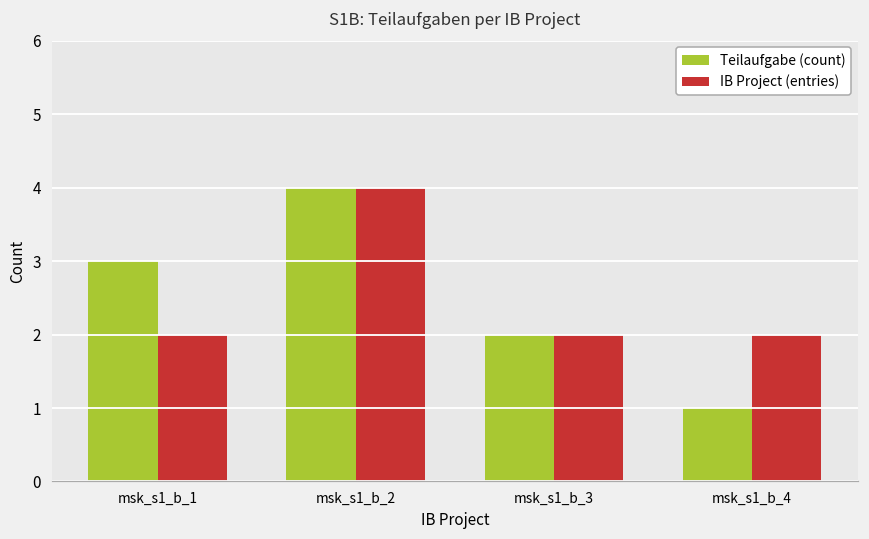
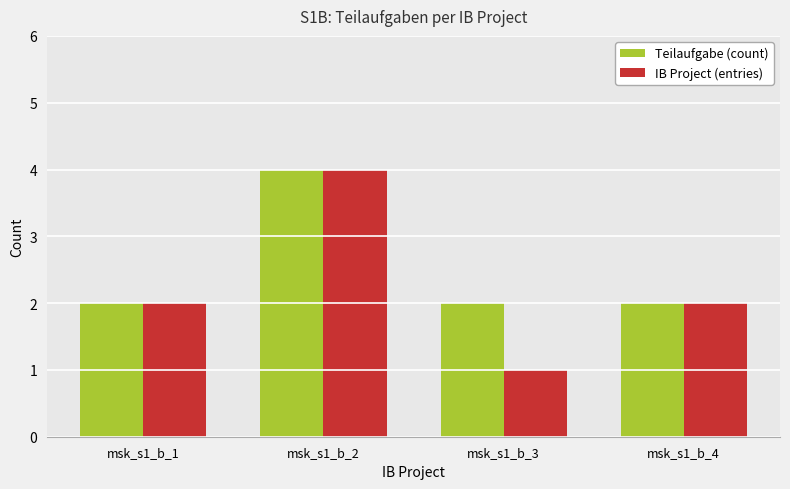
  {
    "Teilaufgabe (count)": {
-     "msk_s1_b_1": 3,
+     "msk_s1_b_1": 2,
      "msk_s1_b_2": 4,
      "msk_s1_b_3": 2,
-     "msk_s1_b_4": 1
+     "msk_s1_b_4": 2
    },
    "IB Project (entries)": {
      "msk_s1_b_1": 2,
      "msk_s1_b_2": 4,
-     "msk_s1_b_3": 2,
+     "msk_s1_b_3": 1,
      "msk_s1_b_4": 2
    }
  }
